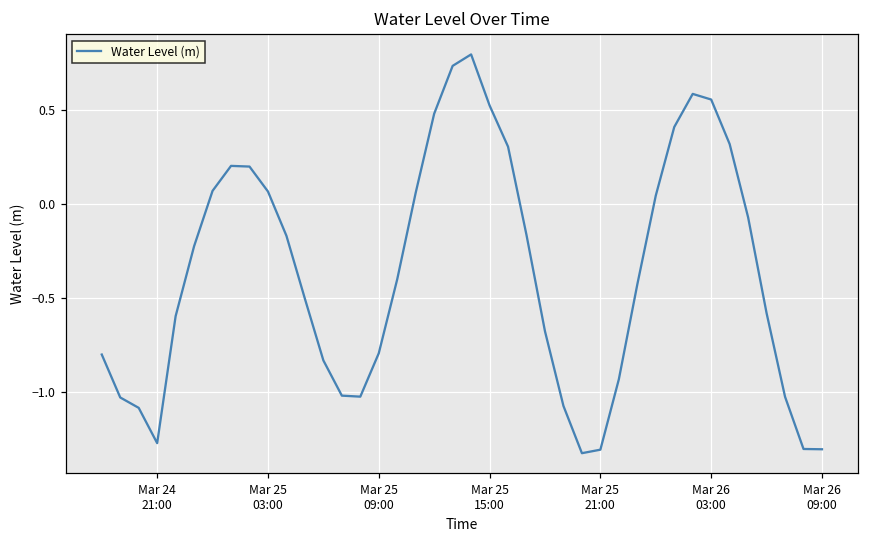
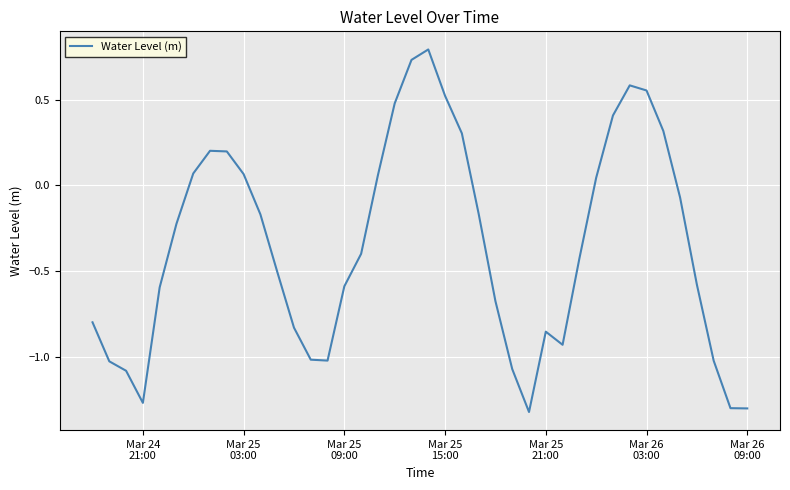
  {
    "Mar 24 21:00": -1.27,
    "Mar 25 03:00": 0.07,
-   "Mar 25 09:00": -0.79,
+   "Mar 25 09:00": -0.59,
    "Mar 25 15:00": 0.52,
-   "Mar 25 21:00": -1.30,
+   "Mar 25 21:00": -0.85,
    "Mar 26 03:00": 0.55,
    "Mar 26 09:00": -1.30
  }
